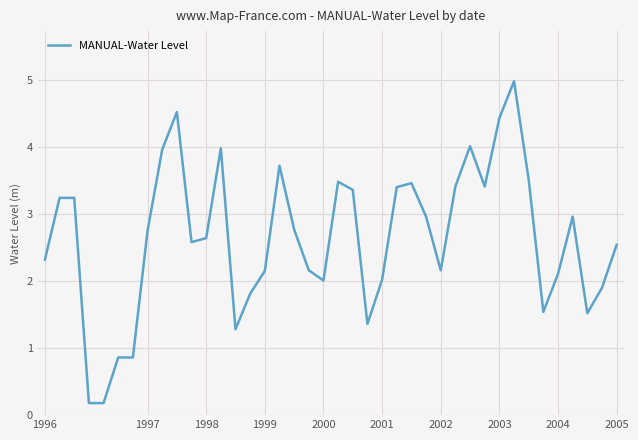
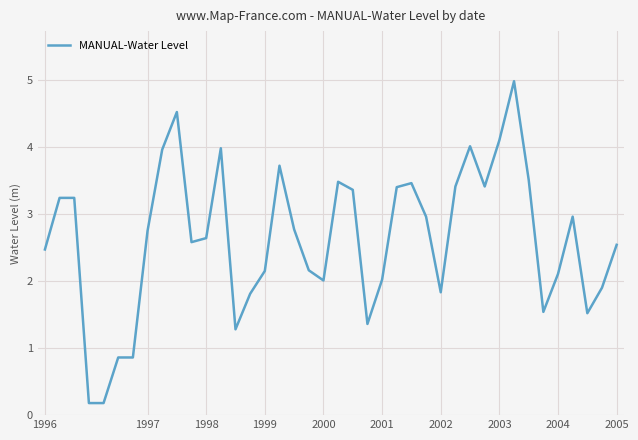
  {
-   "1996": 2.3,
+   "1996": 2.5,
    "1997": 2.7,
    "1998": 2.6,
    "1999": 2.2,
    "2000": 2.0,
    "2001": 2.0,
-   "2002": 2.2,
-   "2003": 4.4,
+   "2002": 1.8,
+   "2003": 4.1,
    "2004": 2.1,
    "2005": 2.5
  }
